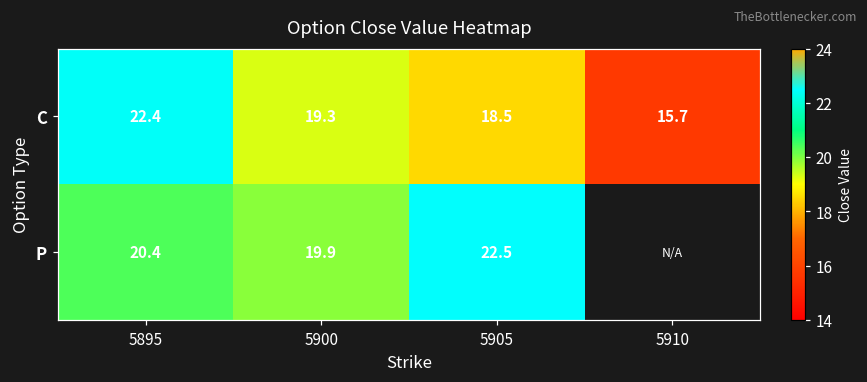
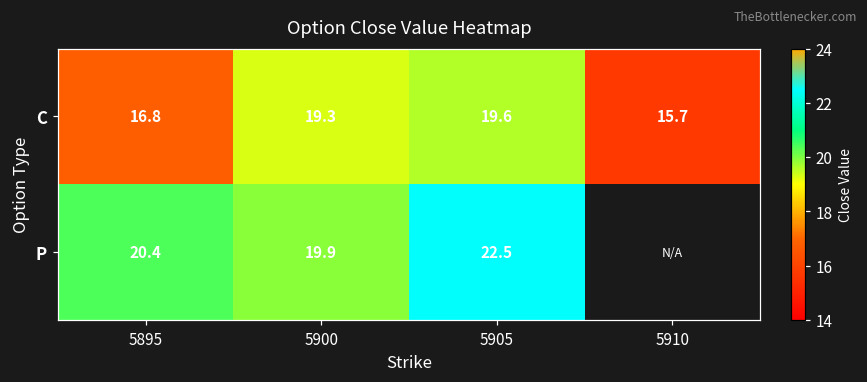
  {
    "C": {
-     "5895": 22.4,
+     "5895": 16.8,
      "5900": 19.3,
-     "5905": 18.5,
+     "5905": 19.6,
      "5910": 15.7
    },
    "P": {
      "5895": 20.4,
      "5900": 19.9,
      "5905": 22.5
    }
  }
